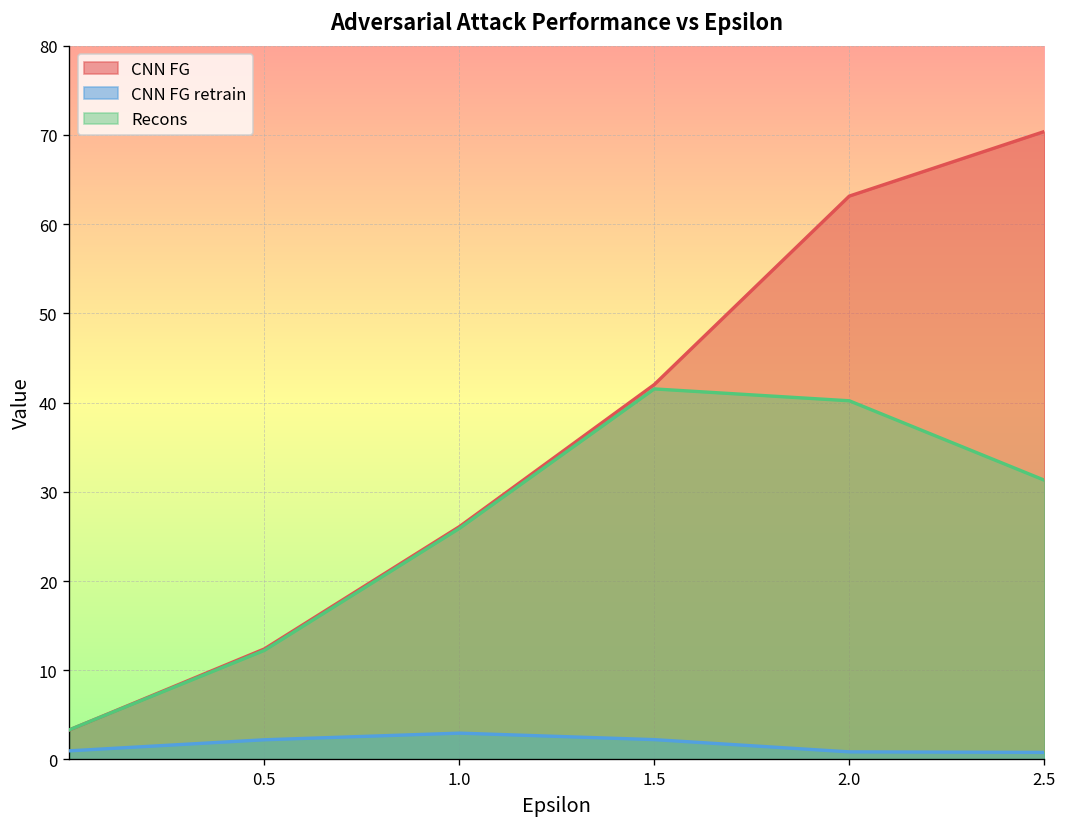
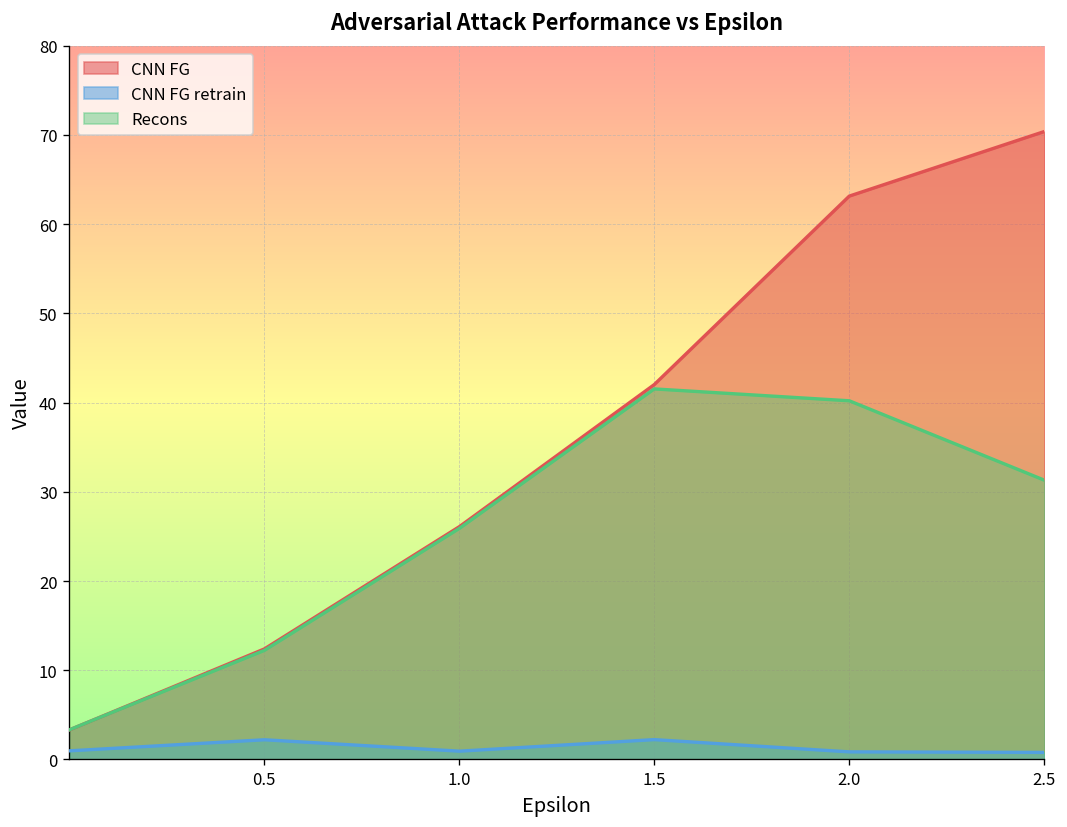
  {
    "CNN FG": {
      "1.5": 42,
      "2.0": 63,
      "2.5": 70
    },
    "CNN FG retrain": {
      "0.5": 2,
-     "1.0": 3,
+     "1.0": 1,
      "1.5": 2,
      "2.0": 1,
      "2.5": 1
    },
    "Recons": {
      "1.5": 42,
      "2.0": 40,
      "2.5": 31
    }
  }
